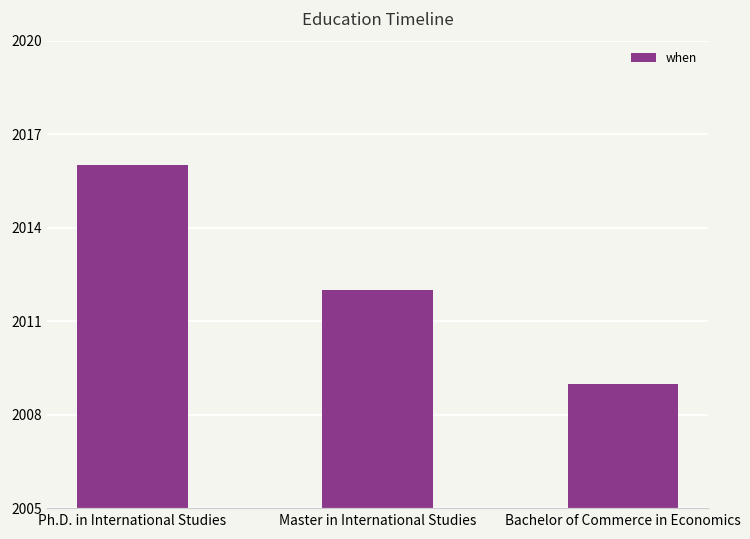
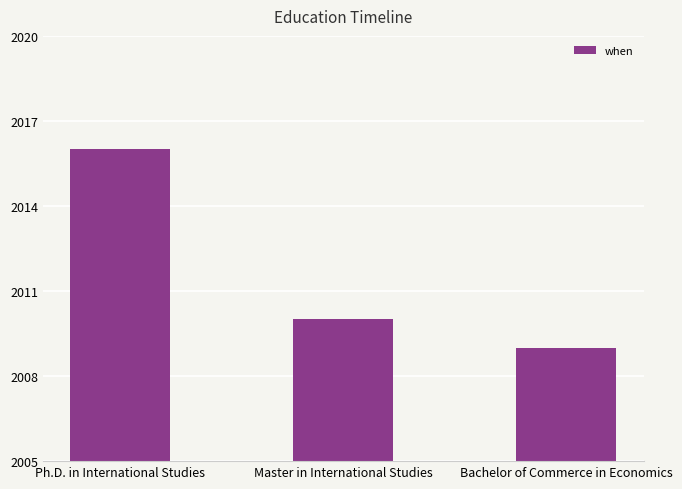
  {
    "Ph.D. in International Studies": 2016,
-   "Master in International Studies": 2012,
+   "Master in International Studies": 2010,
    "Bachelor of Commerce in Economics": 2009
  }
